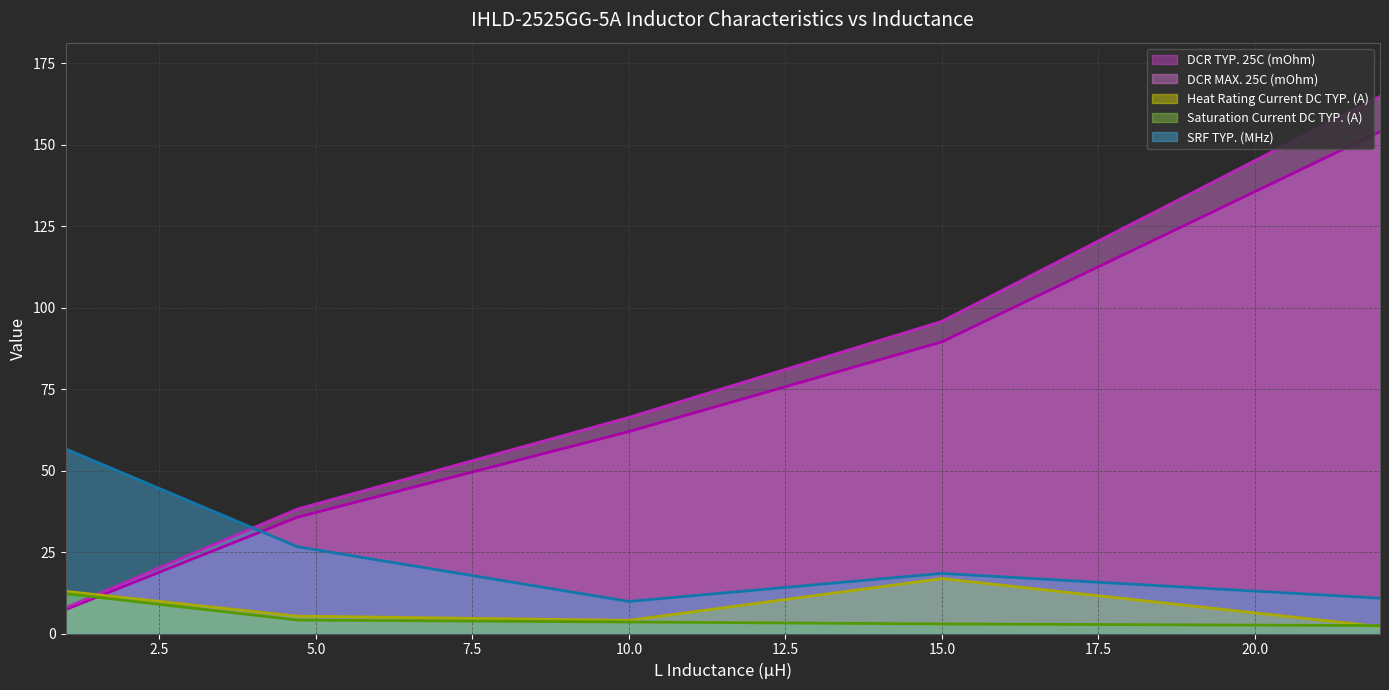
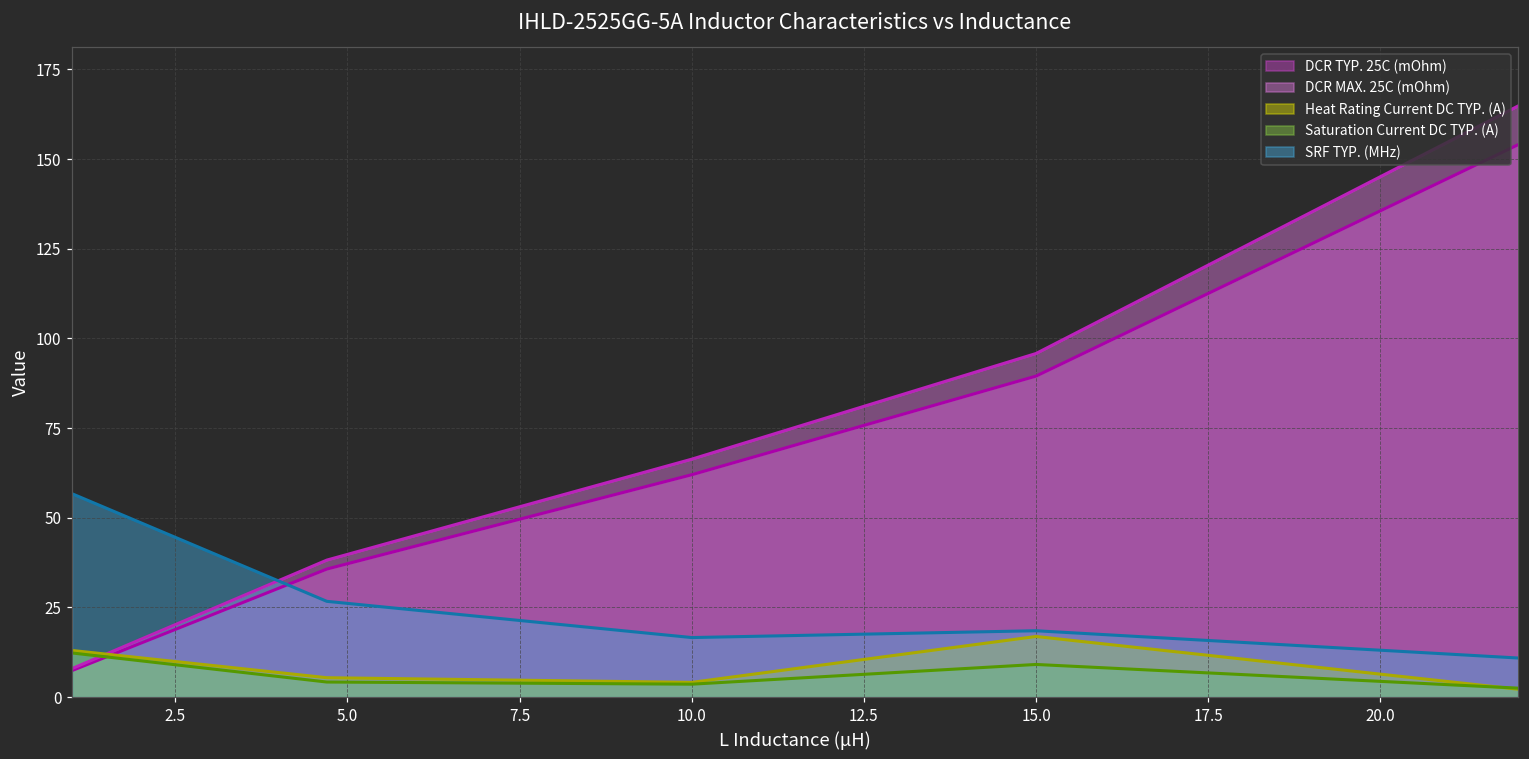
  {
    "Heat Rating Current DC TYP. (A)": {
      "15.0": 17
    },
    "Saturation Current DC TYP. (A)": {
-     "15.0": 3
+     "15.0": 9
    },
    "SRF TYP. (MHz)": {
-     "10.0": 10,
+     "10.0": 17,
      "15.0": 19
    }
  }
